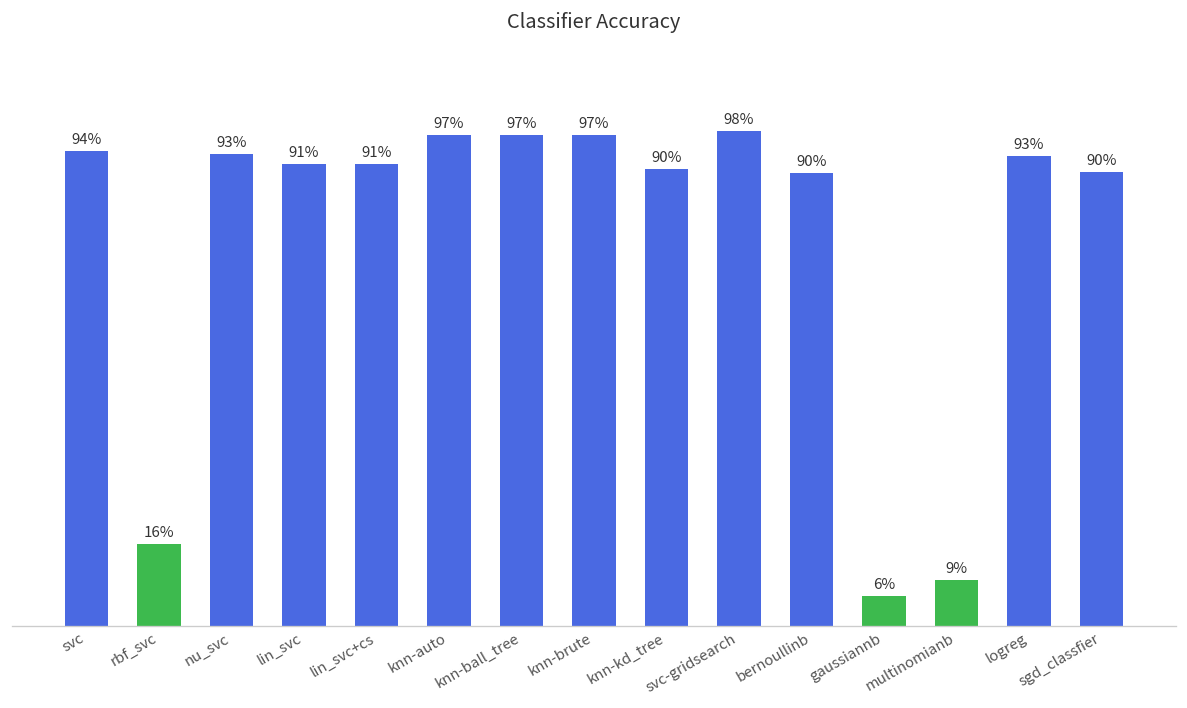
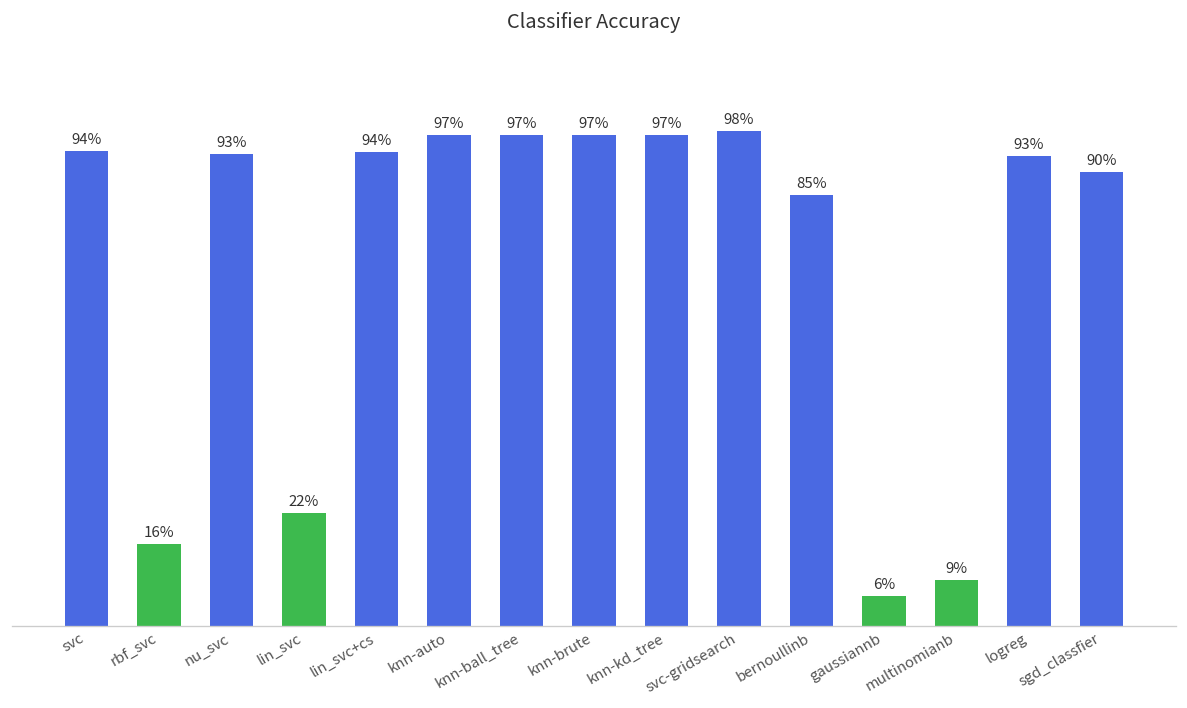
  {
    "svc": "94%",
    "rbf_svc": "16%",
    "nu_svc": "93%",
-   "lin_svc": "91%",
-   "lin_svc+cs": "91%",
+   "lin_svc": "22%",
+   "lin_svc+cs": "94%",
    "knn-auto": "97%",
    "knn-ball_tree": "97%",
    "knn-brute": "97%",
-   "knn-kd_tree": "90%",
+   "knn-kd_tree": "97%",
    "svc-gridsearch": "98%",
-   "bernoullinb": "90%",
+   "bernoullinb": "85%",
    "gaussiannb": "6%",
    "multinomianb": "9%",
    "logreg": "93%",
    "sgd_classfier": "90%"
  }
